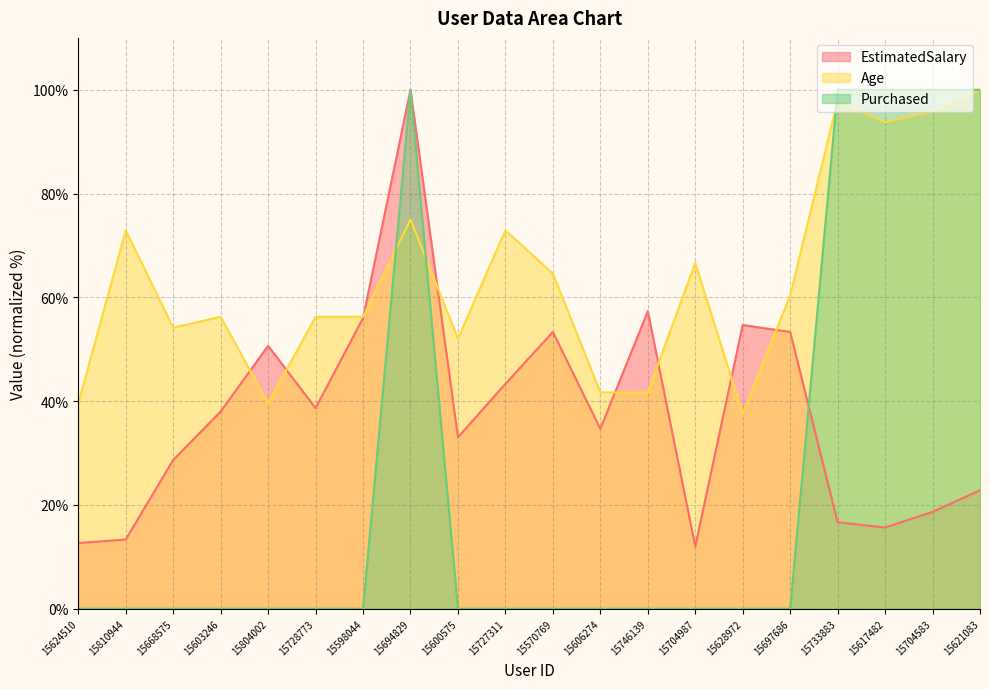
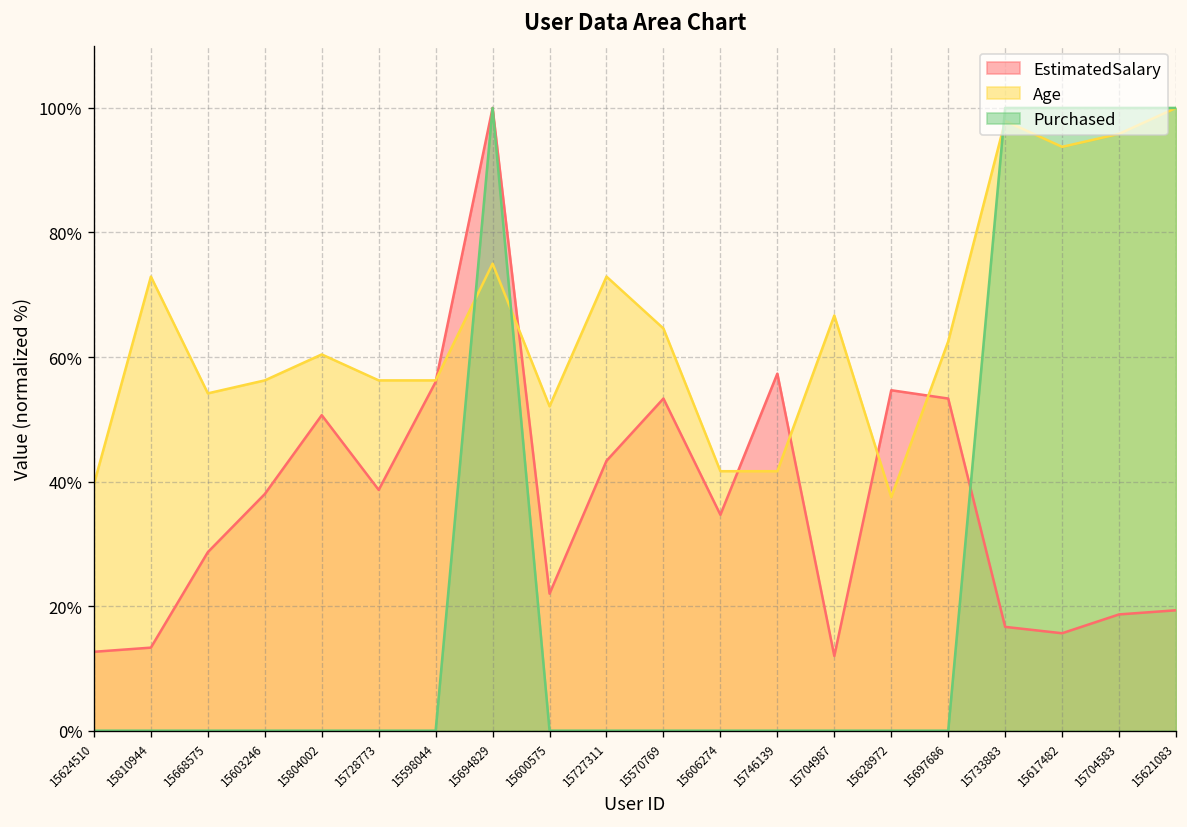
  {
    "EstimatedSalary": {
      "15624510": "13%",
      "15810944": "13%",
      "15668575": "29%",
      "15603246": "38%",
      "15804002": "51%",
      "15728773": "39%",
-     "15600575": "33%",
+     "15600575": "22%",
      "15727311": "43%",
      "15570769": "53%",
      "15606274": "35%",
      "15746139": "57%",
      "15704987": "12%",
      "15628972": "55%",
      "15697686": "53%",
      "15733883": "17%",
      "15617482": "16%",
      "15704583": "19%",
-     "15621083": "23%"
+     "15621083": "19%"
    },
    "Age": {
      "15624510": "40%",
      "15810944": "73%",
      "15668575": "54%",
      "15603246": "56%",
-     "15804002": "40%",
+     "15804002": "60%",
      "15728773": "56%",
      "15694829": "75%",
      "15600575": "52%",
      "15727311": "73%",
      "15570769": "65%",
      "15606274": "42%",
      "15746139": "42%",
      "15704987": "67%",
      "15628972": "38%",
-     "15697686": "60%",
+     "15697686": "63%",
      "15617482": "94%"
    },
    "Purchased": {
      "15624510": "0%",
      "15810944": "0%",
      "15668575": "0%",
      "15603246": "0%",
      "15804002": "0%",
      "15728773": "0%",
      "15598044": "0%",
      "15600575": "0%",
      "15727311": "0%",
      "15570769": "0%",
      "15606274": "0%",
      "15746139": "0%",
      "15704987": "0%",
      "15628972": "0%",
      "15697686": "0%"
    }
  }
